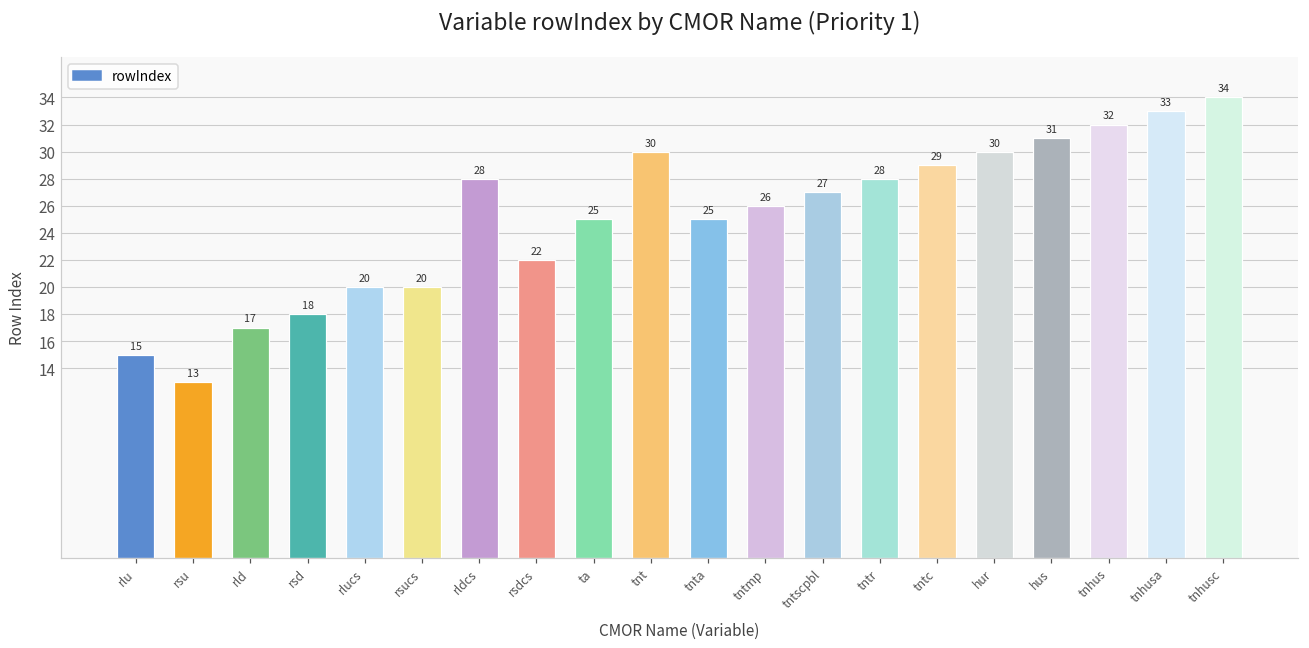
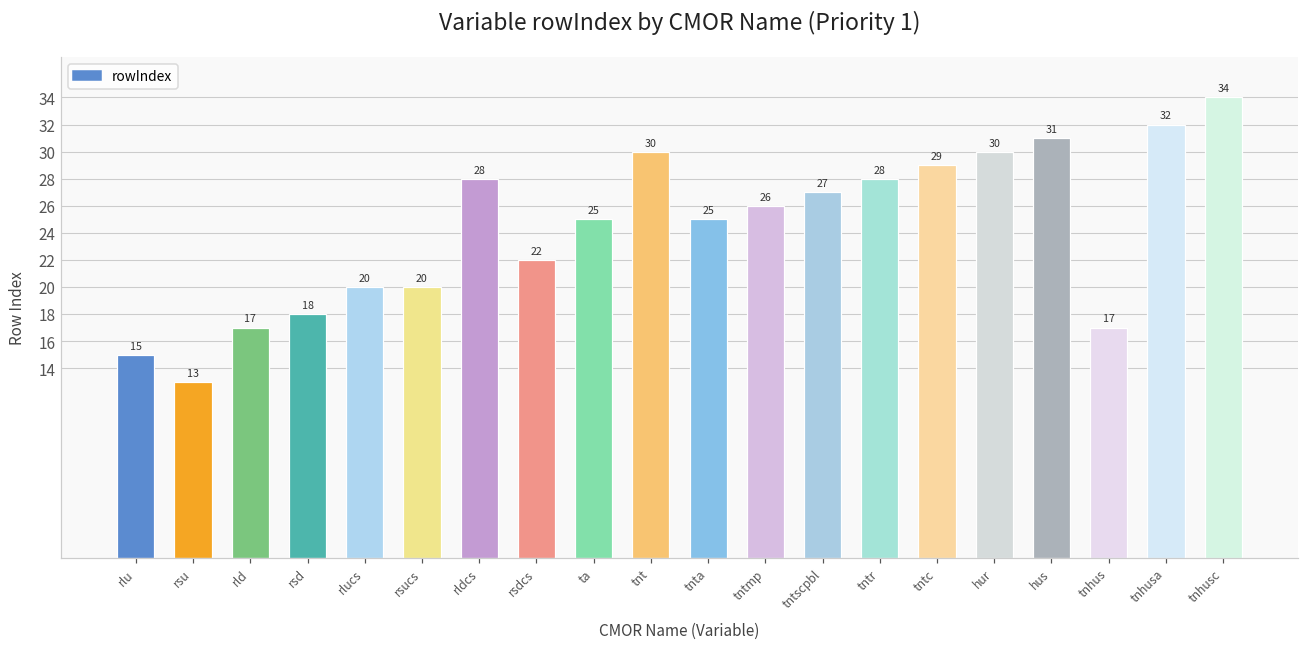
  {
    "rlu": 15,
    "rsu": 13,
    "rld": 17,
    "rsd": 18,
    "rlucs": 20,
    "rsucs": 20,
    "rldcs": 28,
    "rsdcs": 22,
    "ta": 25,
    "tnt": 30,
    "tnta": 25,
    "tntmp": 26,
    "tntscpbl": 27,
    "tntr": 28,
    "tntc": 29,
    "hur": 30,
    "hus": 31,
-   "tnhus": 32,
-   "tnhusa": 33,
+   "tnhus": 17,
+   "tnhusa": 32,
    "tnhusc": 34
  }
